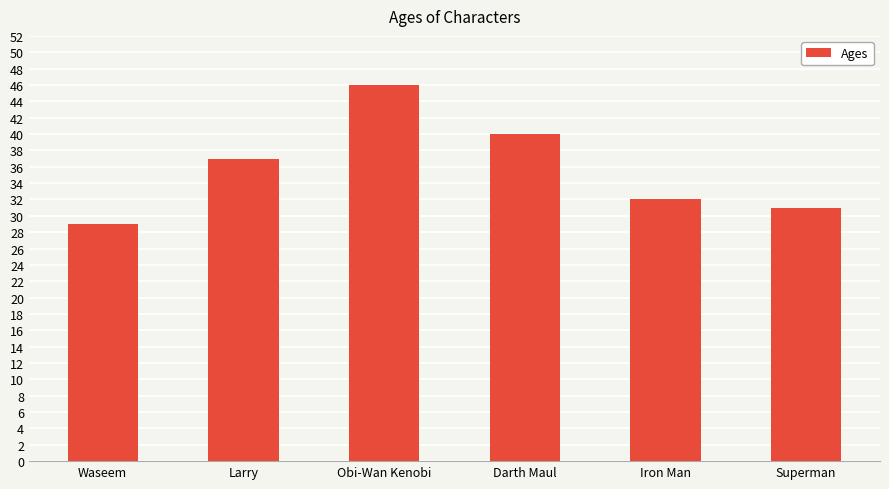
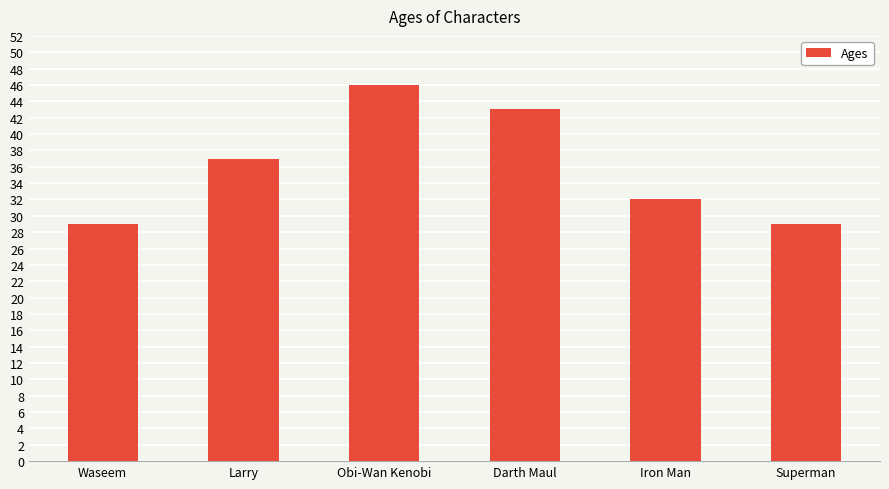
  {
    "Waseem": 29,
    "Larry": 37,
    "Obi-Wan Kenobi": 46,
-   "Darth Maul": 40,
+   "Darth Maul": 43,
    "Iron Man": 32,
-   "Superman": 31
+   "Superman": 29
  }
